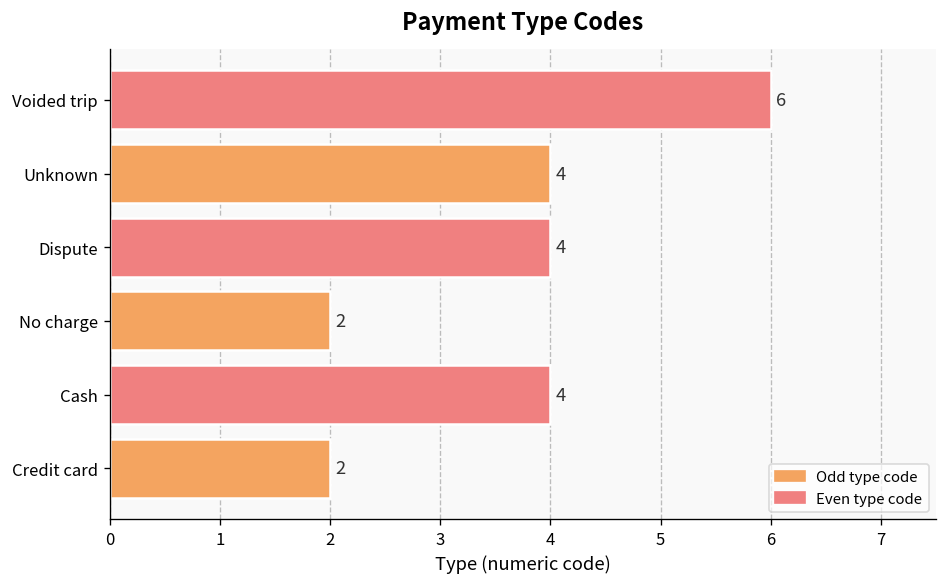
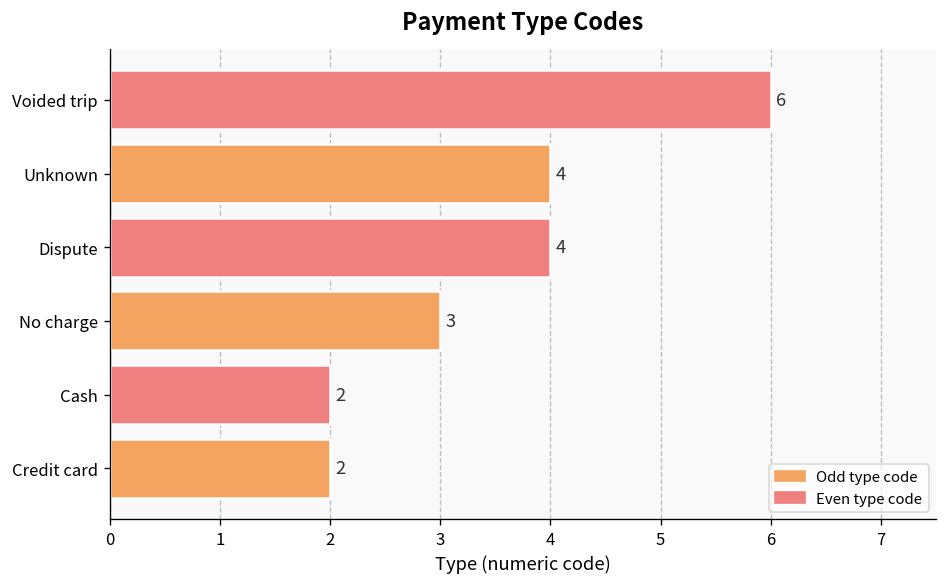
  {
    "Voided trip": 6,
    "Unknown": 4,
    "Dispute": 4,
-   "No charge": 2,
-   "Cash": 4,
+   "No charge": 3,
+   "Cash": 2,
    "Credit card": 2
  }
